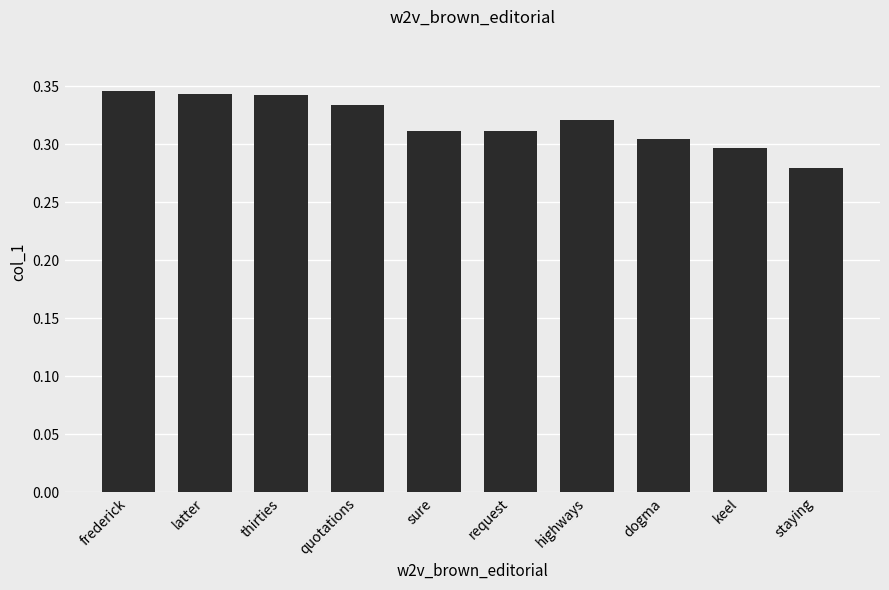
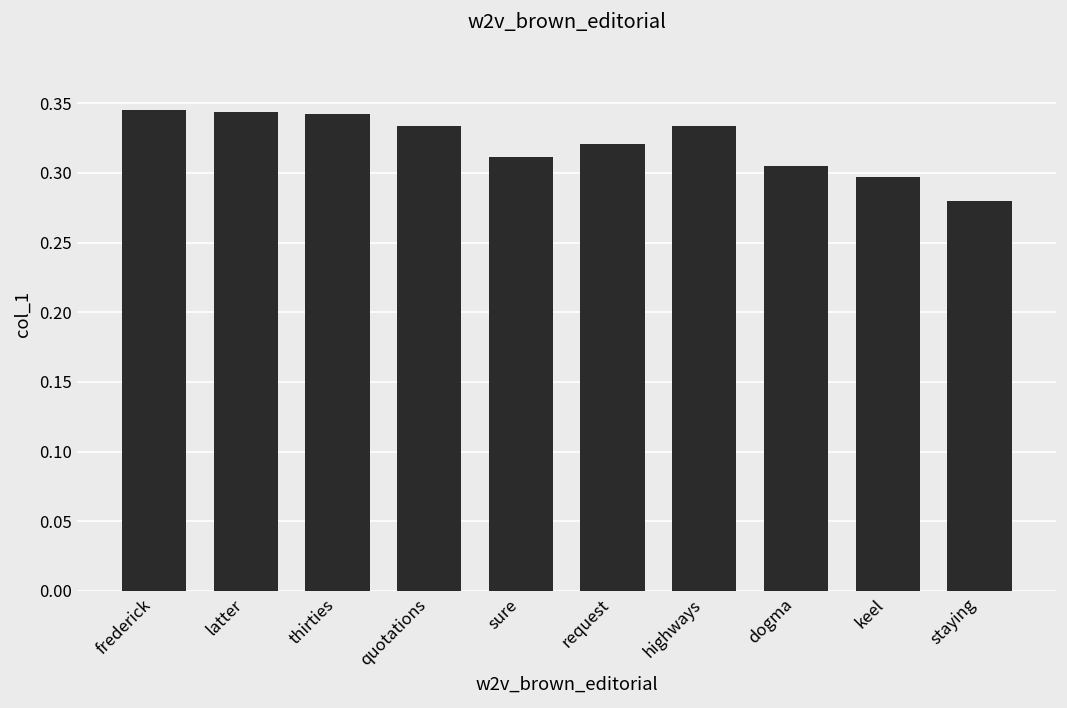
  {
    "frederick": 0.345,
    "latter": 0.344,
    "thirties": 0.342,
    "quotations": 0.334,
    "sure": 0.312,
-   "request": 0.312,
-   "highways": 0.320,
+   "request": 0.321,
+   "highways": 0.333,
    "dogma": 0.305,
    "keel": 0.297,
    "staying": 0.279
  }
